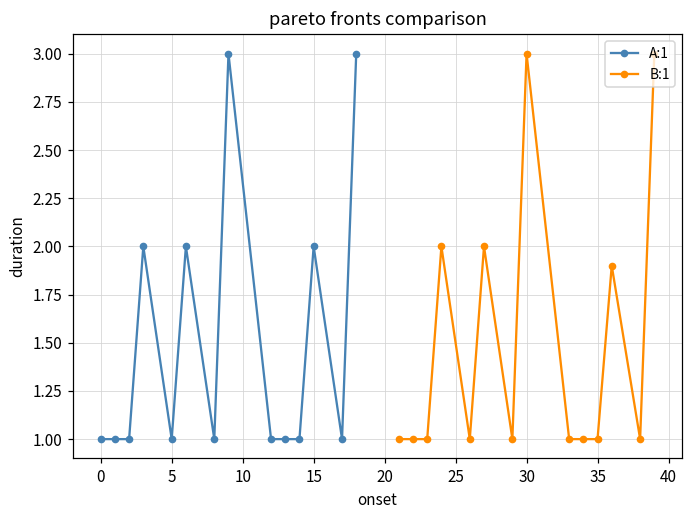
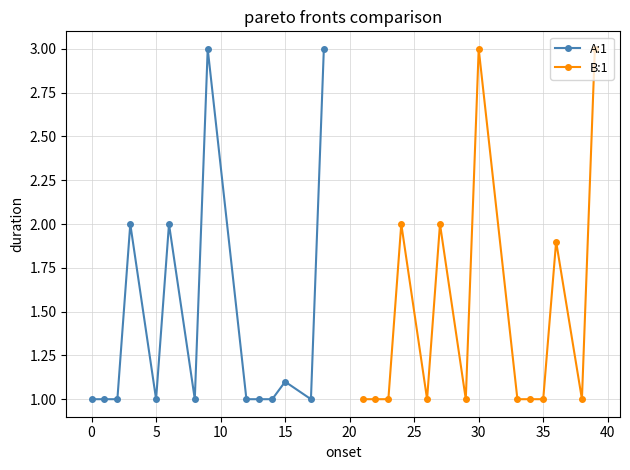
  {
    "A:1": {
      "0": 1.0,
      "5": 1.0,
-     "15": 2.0
+     "15": 1.1
    },
    "B:1": {
      "30": 3.0,
      "35": 1.0
    }
  }
